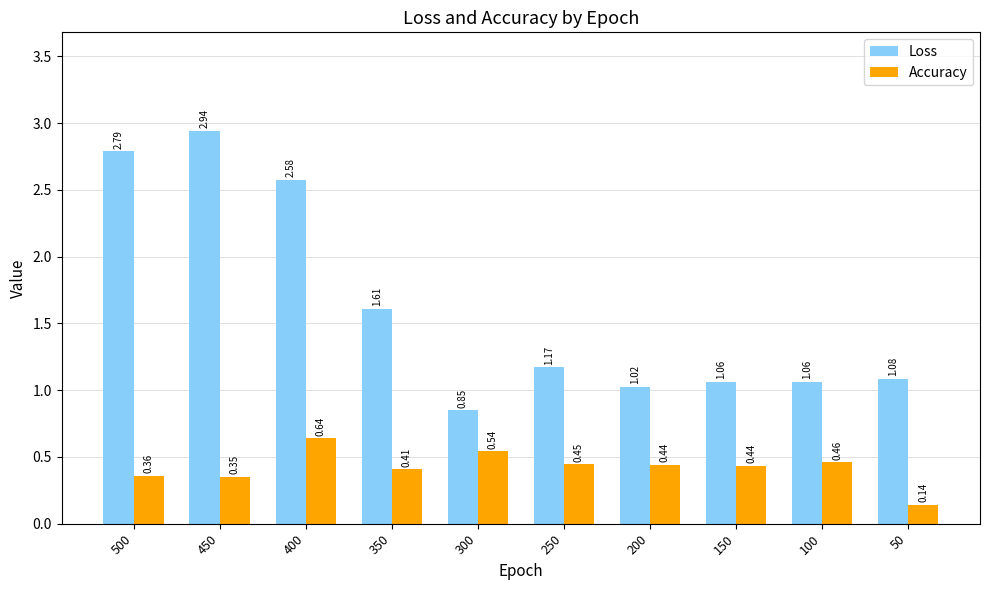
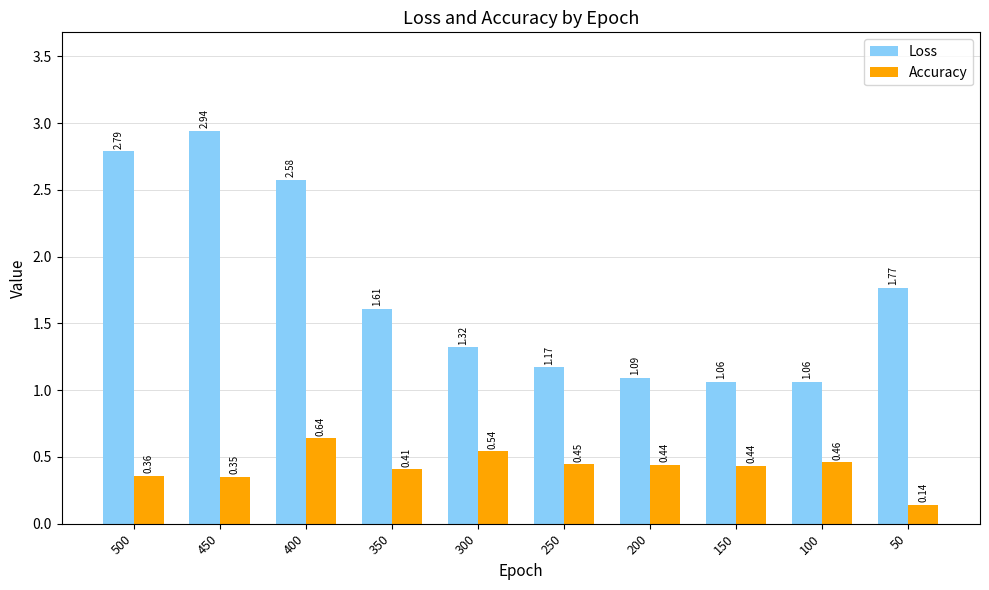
  {
    "Loss": {
      "500": 2.79,
      "450": 2.94,
      "400": 2.58,
      "350": 1.61,
-     "300": 0.85,
+     "300": 1.32,
      "250": 1.17,
-     "200": 1.02,
+     "200": 1.09,
      "150": 1.06,
      "100": 1.06,
-     "50": 1.08
+     "50": 1.77
    },
    "Accuracy": {
      "500": 0.36,
      "450": 0.35,
      "400": 0.64,
      "350": 0.41,
      "300": 0.54,
      "250": 0.45,
      "200": 0.44,
      "150": 0.44,
      "100": 0.46,
      "50": 0.14
    }
  }
